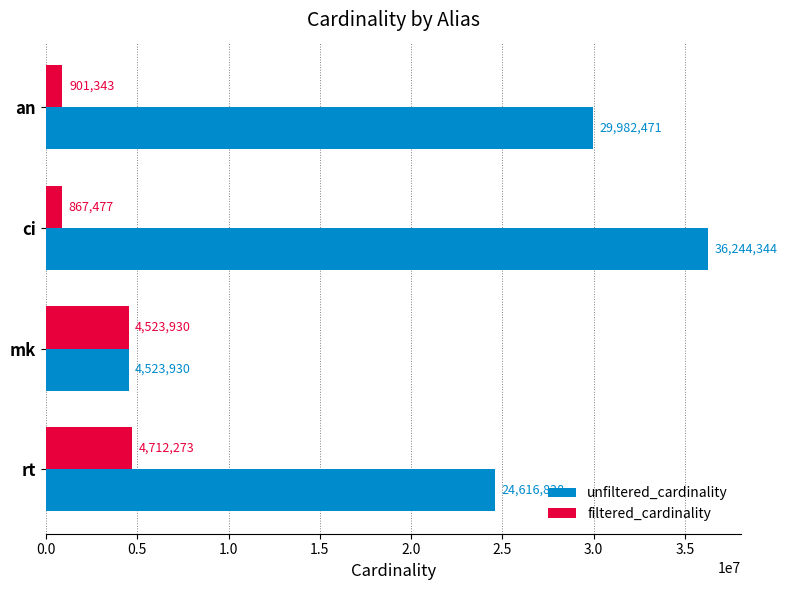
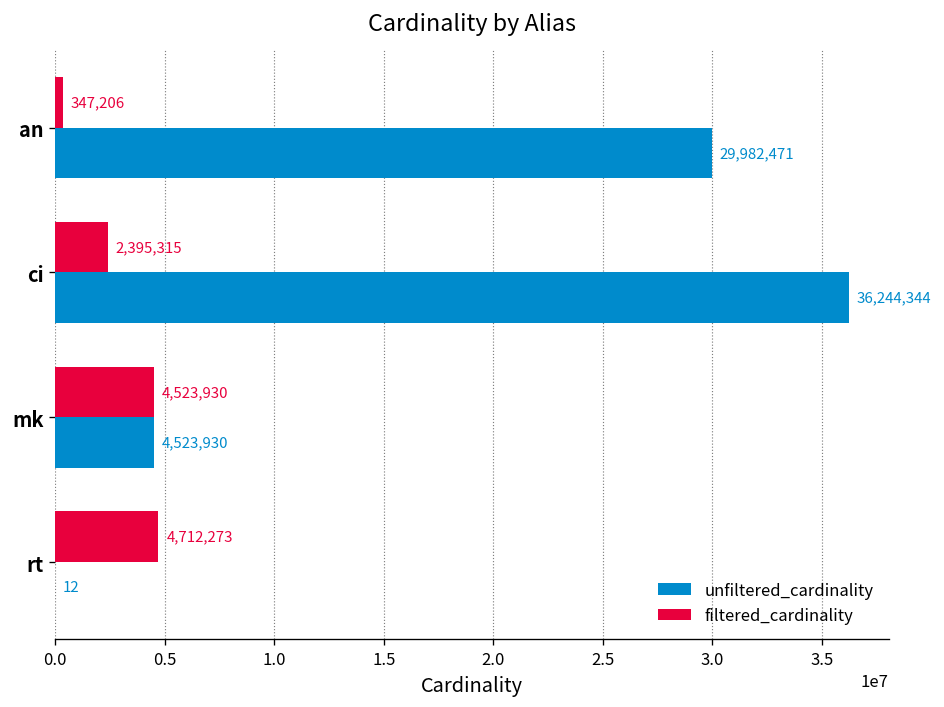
  {
    "unfiltered_cardinality": {
      "an": "29,982,471",
      "ci": "36,244,344",
      "mk": "4,523,930",
-     "rt": "24,616,838"
+     "rt": "12"
    },
    "filtered_cardinality": {
-     "an": "901,343",
-     "ci": "867,477",
+     "an": "347,206",
+     "ci": "2,395,315",
      "mk": "4,523,930",
      "rt": "4,712,273"
    }
  }
